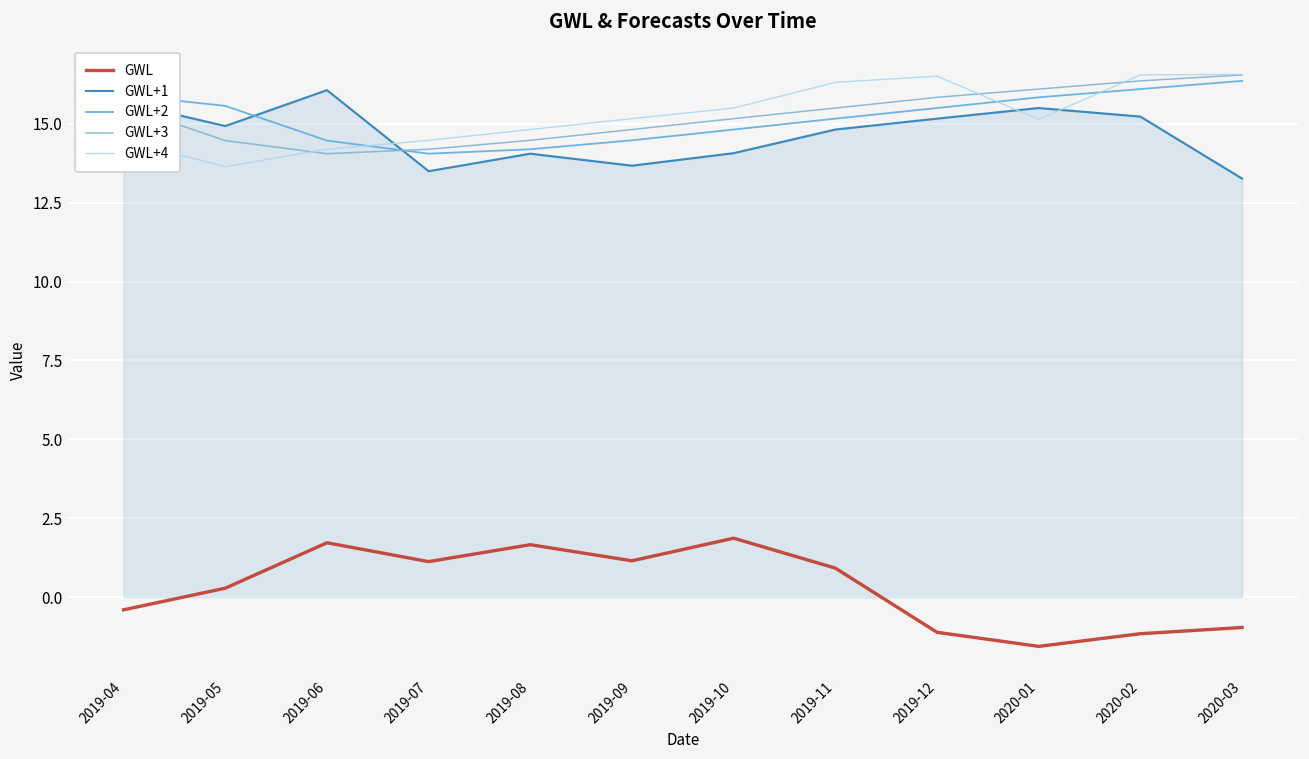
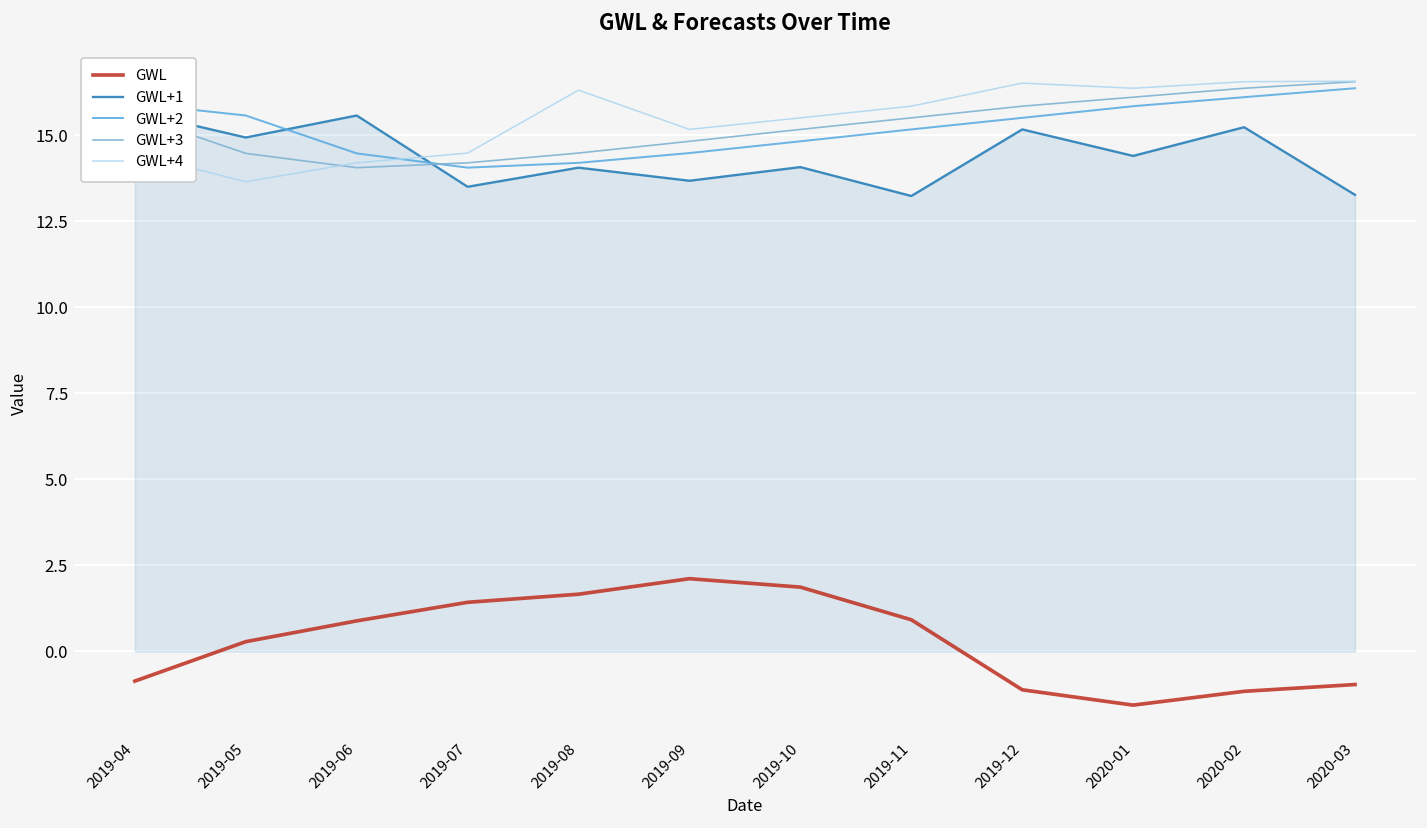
  {
    "GWL": {
-     "2019-04": -0.4,
+     "2019-04": -0.9,
      "2019-05": 0.3,
-     "2019-06": 1.7,
-     "2019-07": 1.1,
+     "2019-06": 0.9,
+     "2019-07": 1.4,
      "2019-08": 1.7,
-     "2019-09": 1.1,
+     "2019-09": 2.1,
      "2019-10": 1.9,
      "2019-11": 0.9,
      "2019-12": -1.1,
      "2020-01": -1.6,
      "2020-02": -1.2,
      "2020-03": -1.0
    },
    "GWL+1": {
      "2019-05": 14.9,
-     "2019-06": 16.1,
+     "2019-06": 15.6,
      "2019-07": 13.5,
      "2019-08": 14.1,
      "2019-09": 13.7,
      "2019-10": 14.1,
-     "2019-11": 14.8,
+     "2019-11": 13.2,
      "2019-12": 15.2,
-     "2020-01": 15.5,
+     "2020-01": 14.4,
      "2020-02": 15.2,
      "2020-03": 13.3
    },
    "GWL+4": {
      "2019-05": 13.6,
      "2019-06": 14.2,
      "2019-07": 14.5,
-     "2019-08": 14.8,
+     "2019-08": 16.3,
      "2019-09": 15.2,
      "2019-10": 15.5,
-     "2019-11": 16.3,
+     "2019-11": 15.8,
      "2019-12": 16.5,
-     "2020-01": 15.1,
+     "2020-01": 16.4,
      "2020-02": 16.6
    }
  }
